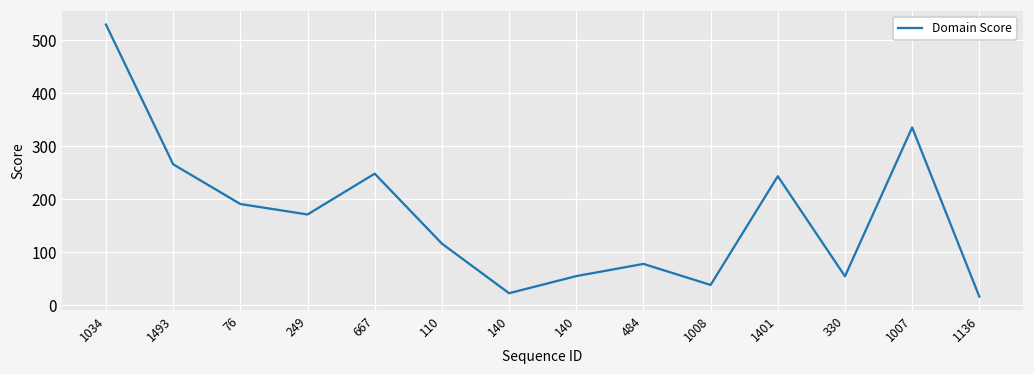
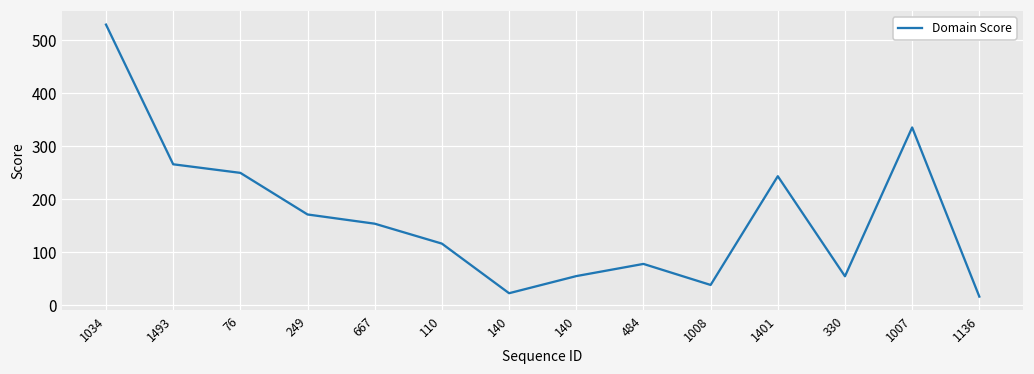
  {
    "1034": 530,
    "1493": 270,
-   "76": 190,
+   "76": 250,
    "249": 170,
-   "667": 250,
+   "667": 150,
    "110": 120,
    "484": 80,
    "1008": 40,
    "1401": 240,
    "330": 50,
    "1007": 340,
    "1136": 20
  }
